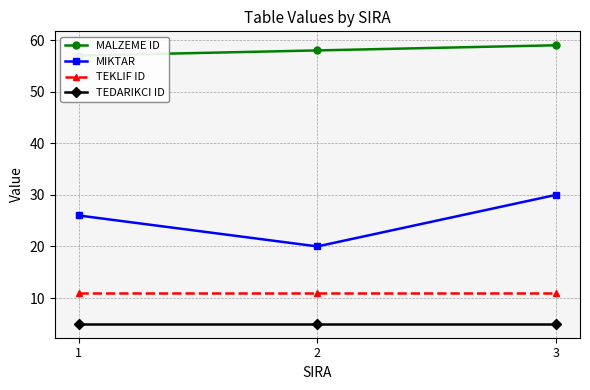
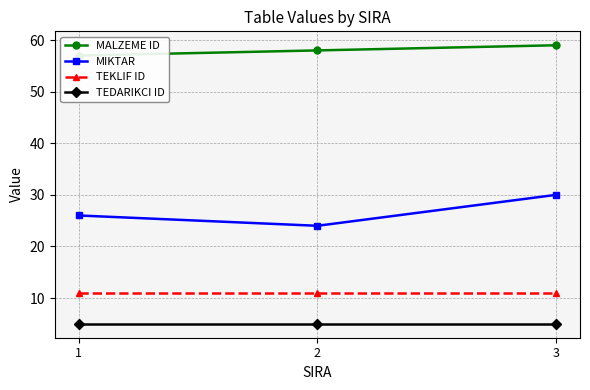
  {
    "MALZEME ID": {
      "2": 58,
      "3": 59
    },
    "MIKTAR": {
      "1": 26,
-     "2": 20,
+     "2": 24,
      "3": 30
    },
    "TEKLIF ID": {
      "1": 11,
      "2": 11,
      "3": 11
    },
    "TEDARIKCI ID": {
      "1": 5,
      "2": 5,
      "3": 5
    }
  }
